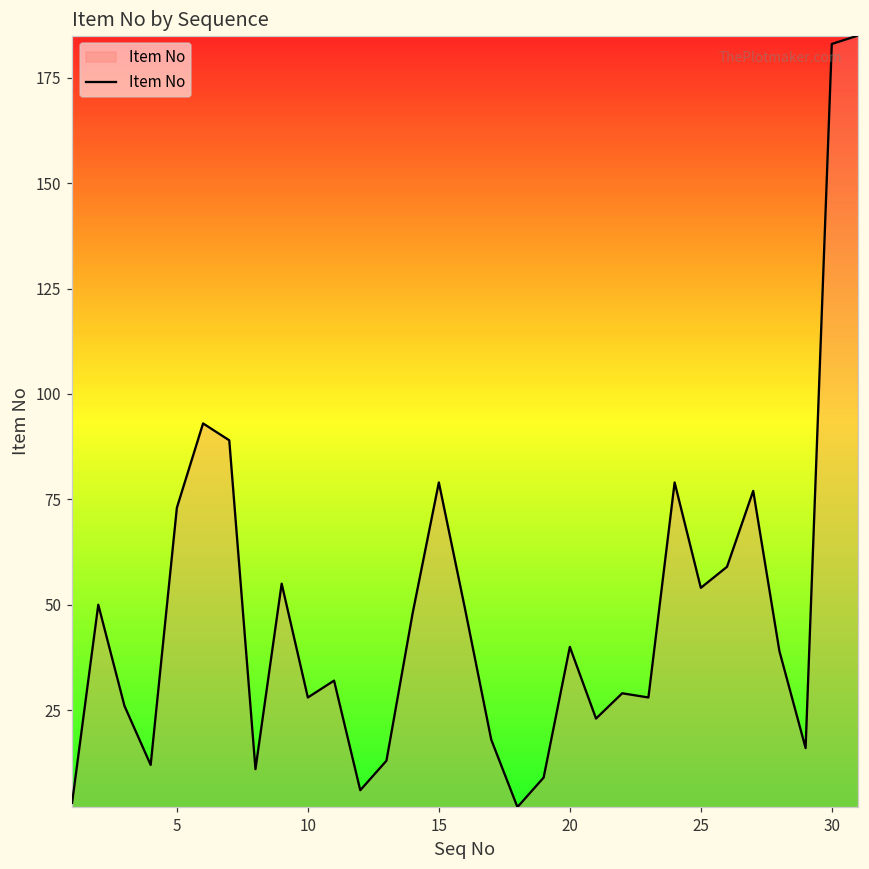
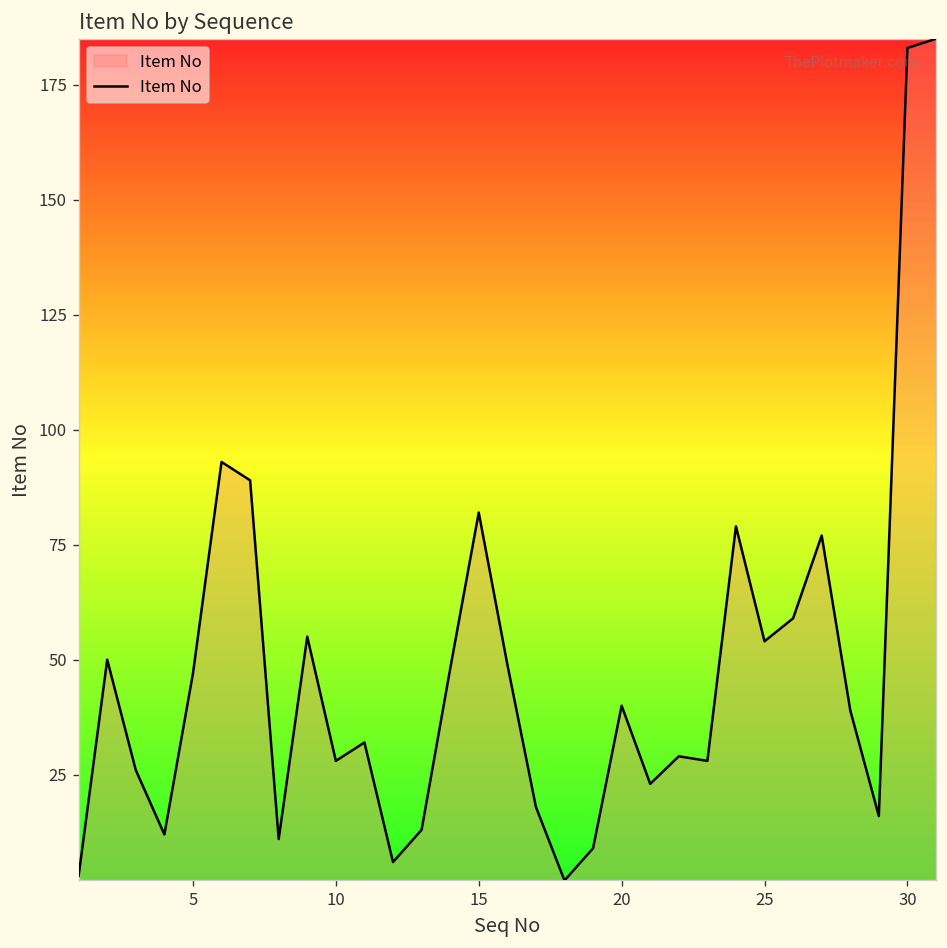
  {
-   "5": 73,
+   "5": 47,
    "10": 28,
-   "15": 79,
+   "15": 82,
    "20": 40,
    "25": 54,
    "30": 183
  }
